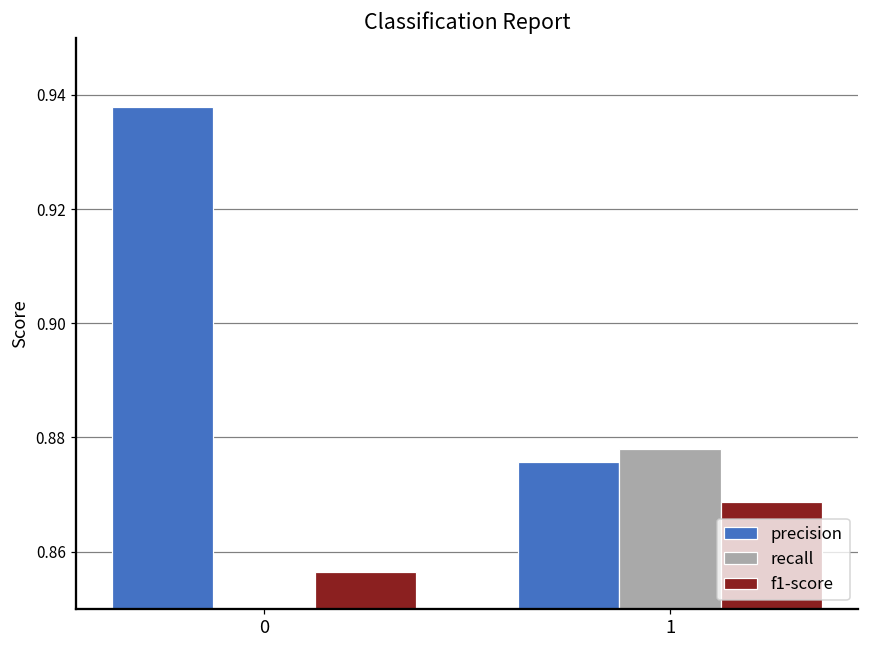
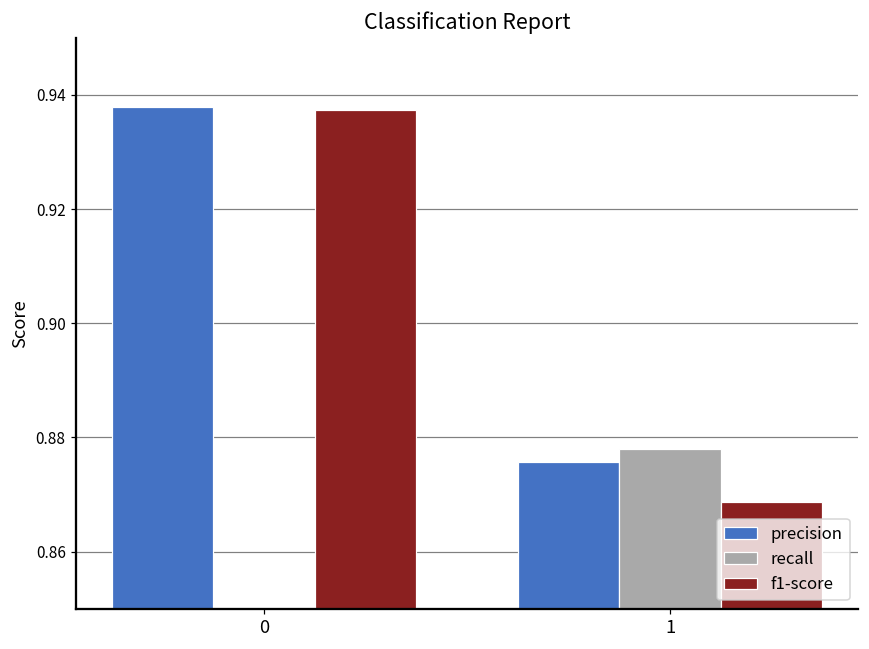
  {
    "precision": {
      "0": 0.938,
      "1": 0.876
    },
    "recall": {
      "1": 0.878
    },
    "f1-score": {
-     "0": 0.856,
+     "0": 0.937,
      "1": 0.869
    }
  }
